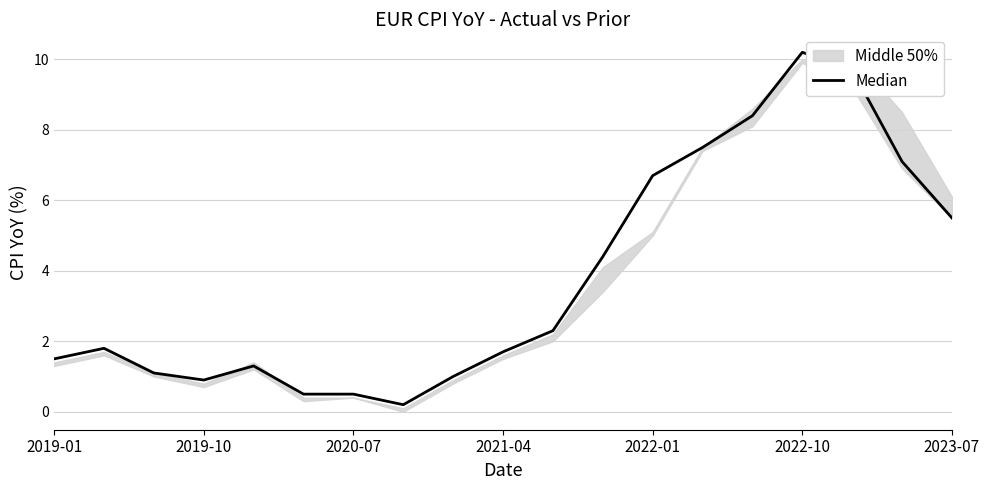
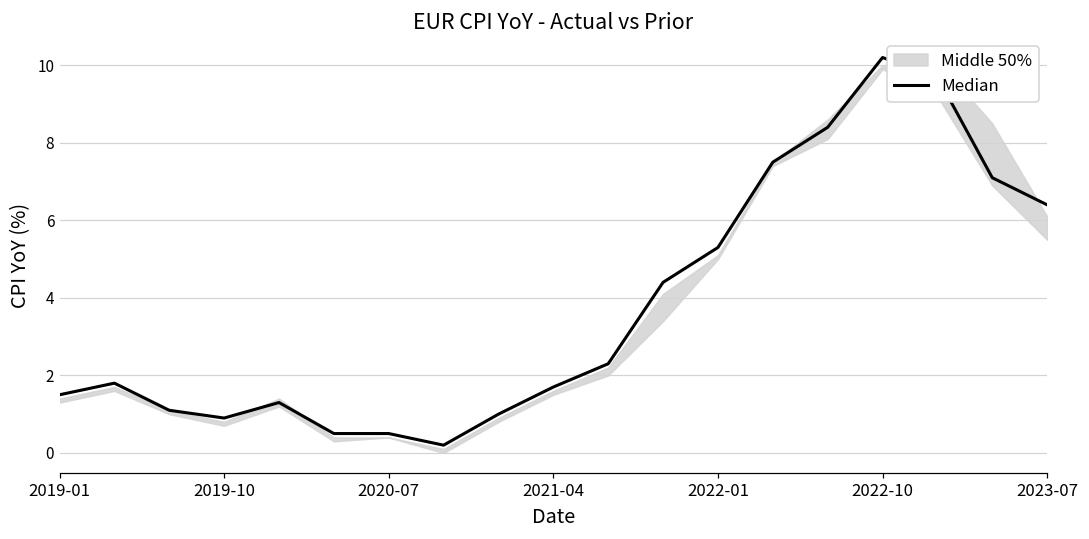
  {
    "Median": {
      "2019-01": 1.5,
      "2019-10": 0.9,
      "2020-07": 0.5,
      "2021-04": 1.7,
-     "2022-01": 6.7,
+     "2022-01": 5.3,
      "2022-10": 10.2,
-     "2023-07": 5.5
+     "2023-07": 6.4
    }
  }
